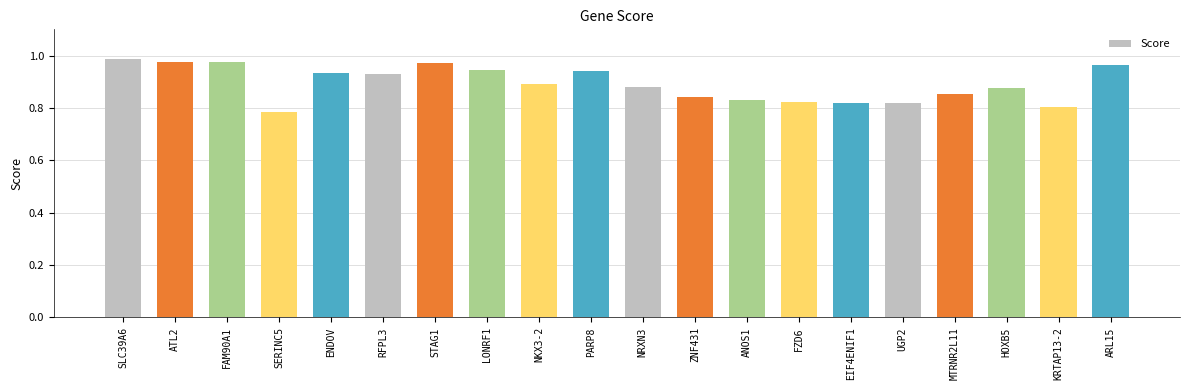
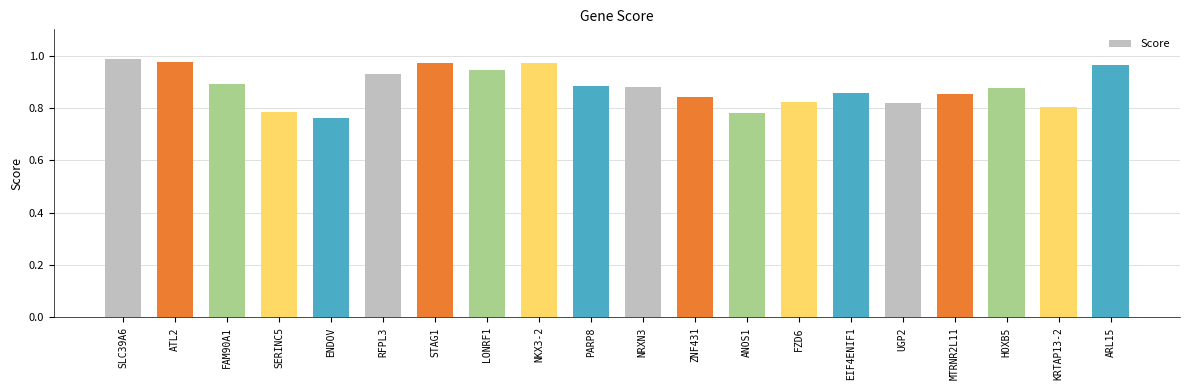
  {
    "SLC39A6": 0.99,
    "ATL2": 0.98,
-   "FAM90A1": 0.98,
+   "FAM90A1": 0.89,
    "SERINC5": 0.78,
-   "ENDOV": 0.93,
+   "ENDOV": 0.76,
    "RFPL3": 0.93,
    "STAG1": 0.97,
    "LONRF1": 0.95,
-   "NKX3-2": 0.89,
-   "PARP8": 0.94,
+   "NKX3-2": 0.97,
+   "PARP8": 0.88,
    "NRXN3": 0.88,
    "ZNF431": 0.84,
-   "ANOS1": 0.83,
+   "ANOS1": 0.78,
    "FZD6": 0.82,
-   "EIF4ENIF1": 0.82,
+   "EIF4ENIF1": 0.86,
    "UGP2": 0.82,
    "MTRNR2L11": 0.85,
    "HOXB5": 0.87,
    "KRTAP13-2": 0.81,
    "ARL15": 0.96
  }
